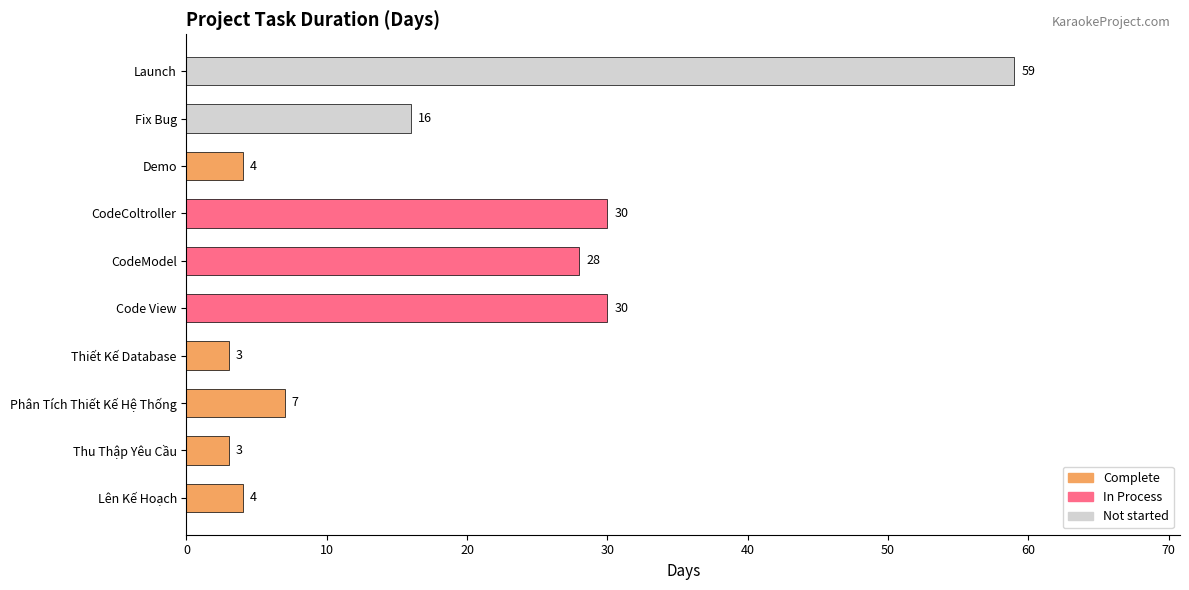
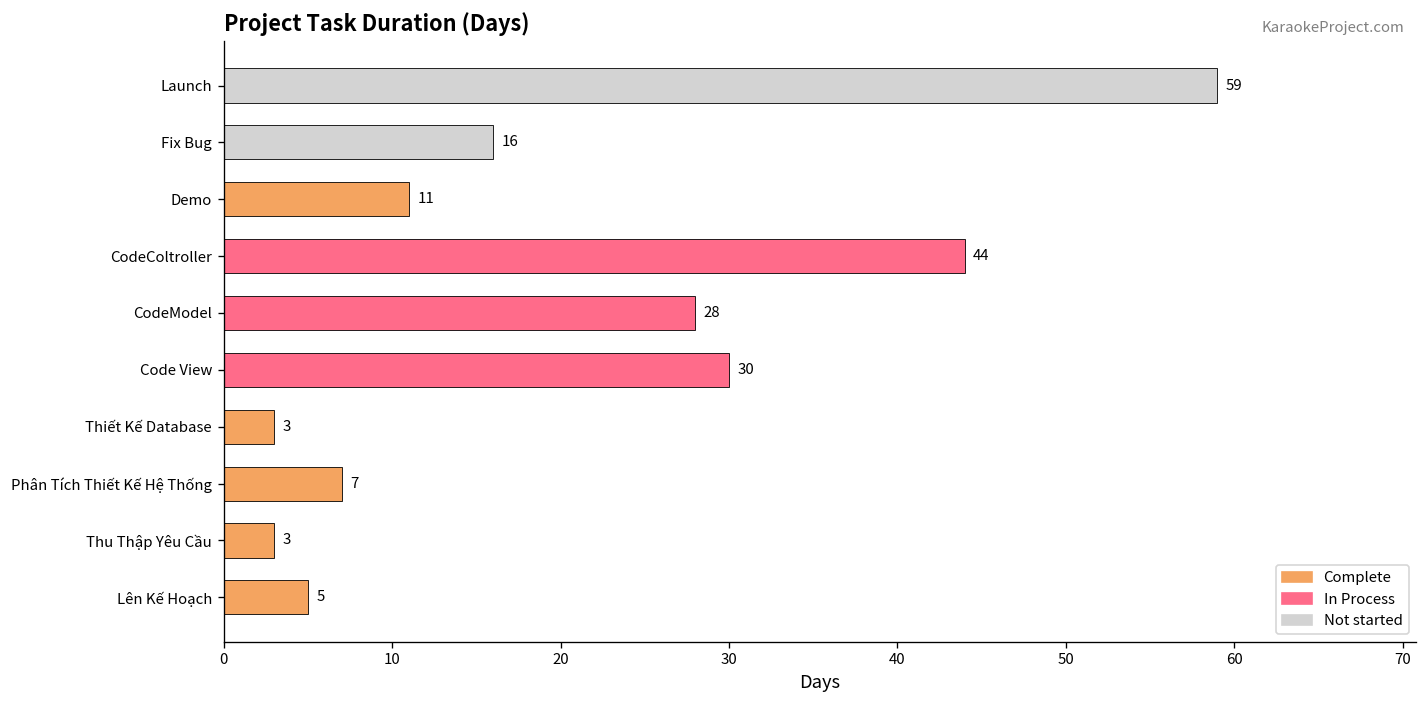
  {
    "Launch": 59,
    "Fix Bug": 16,
-   "Demo": 4,
-   "CodeColtroller": 30,
+   "Demo": 11,
+   "CodeColtroller": 44,
    "CodeModel": 28,
    "Code View": 30,
    "Thiết Kế Database": 3,
    "Phân Tích Thiết Kế Hệ Thống": 7,
    "Thu Thập Yêu Cầu": 3,
-   "Lên Kế Hoạch": 4
+   "Lên Kế Hoạch": 5
  }
